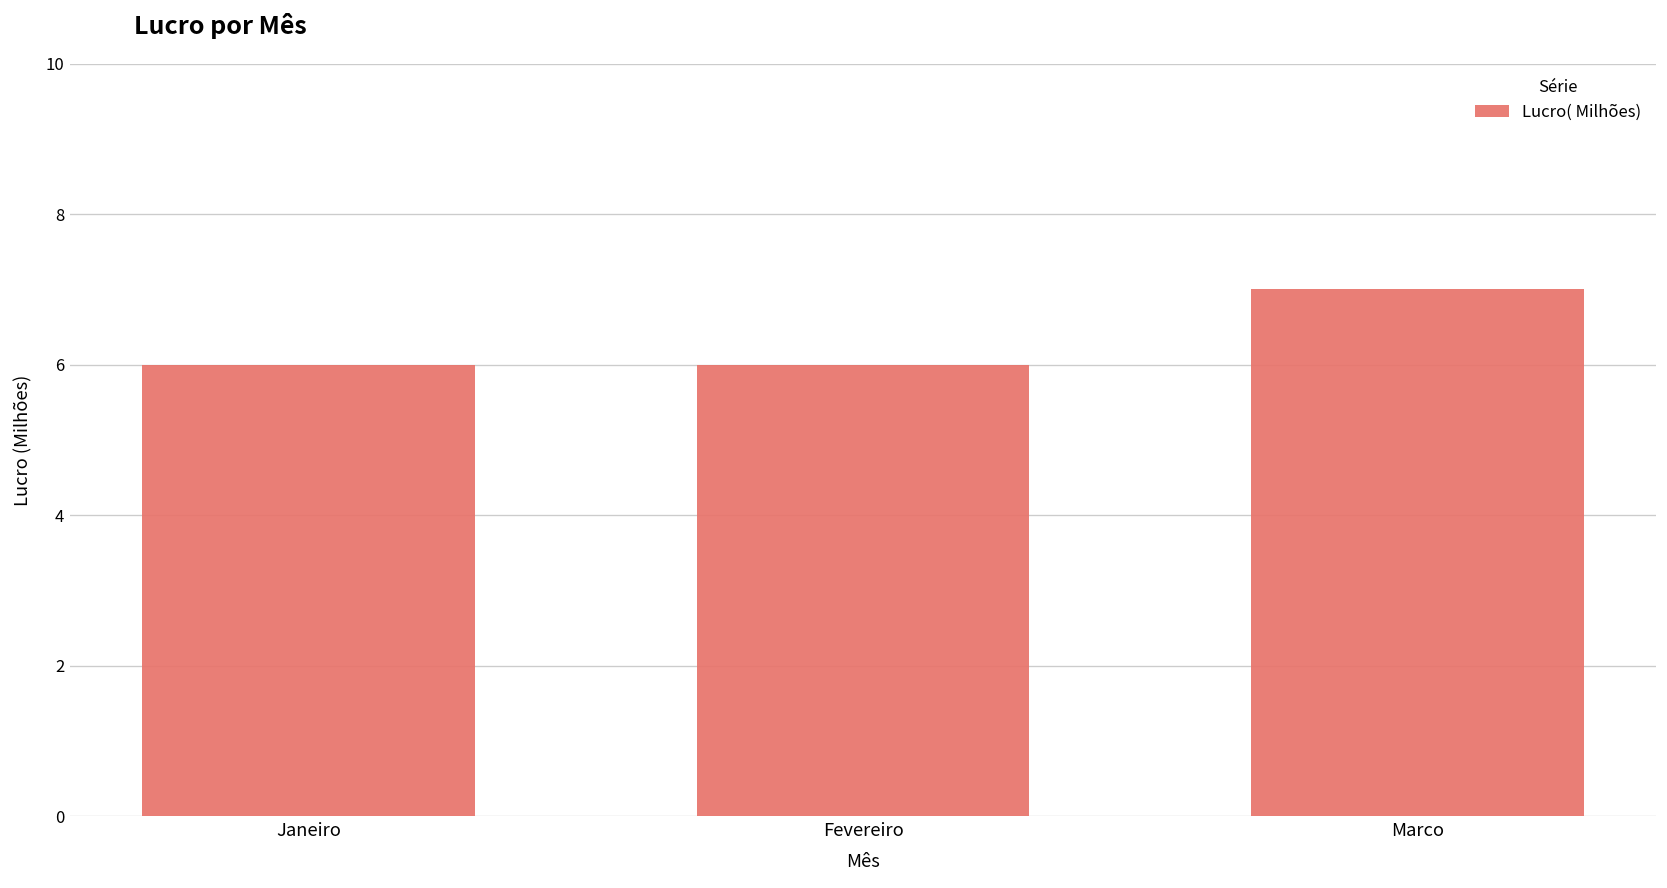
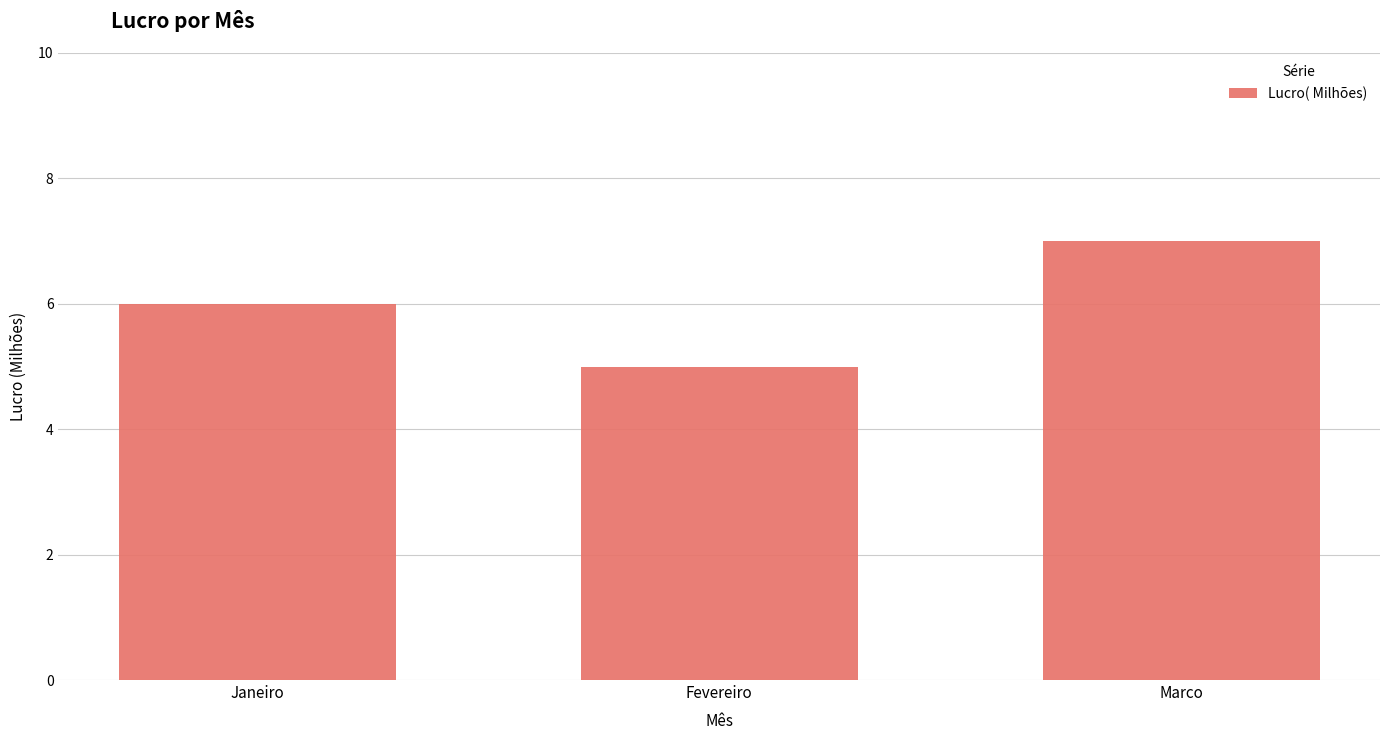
  {
    "Janeiro": 6,
-   "Fevereiro": 6,
+   "Fevereiro": 5,
    "Marco": 7
  }
